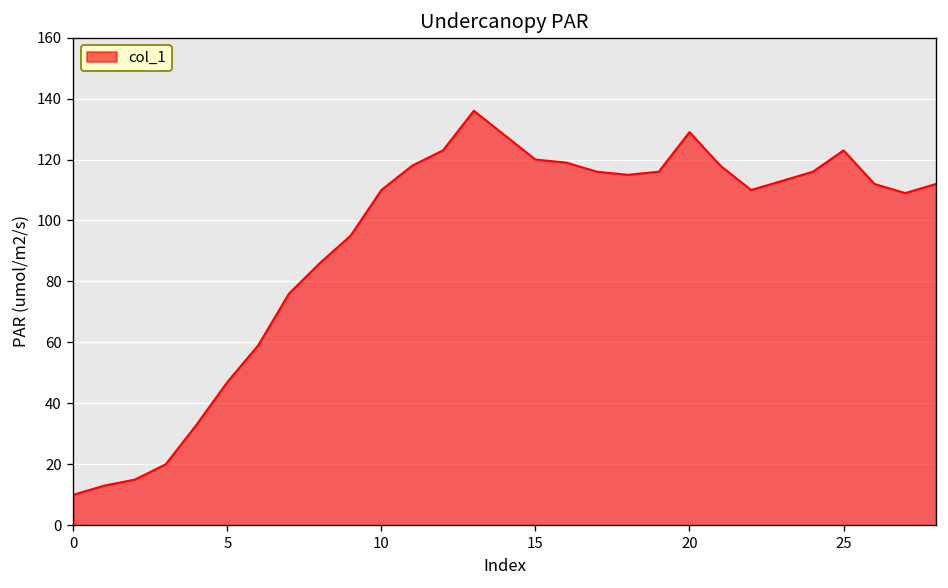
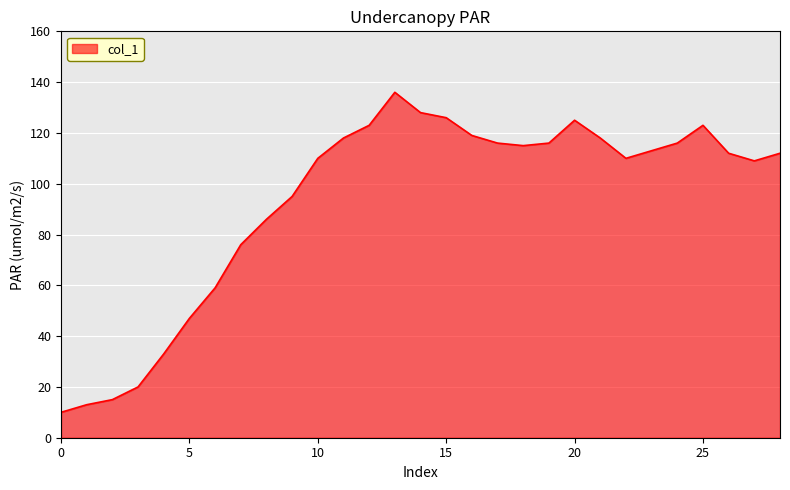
  {
    "0": 10,
    "5": 47,
    "10": 110,
-   "15": 120,
-   "20": 129,
+   "15": 126,
+   "20": 125,
    "25": 123
  }
